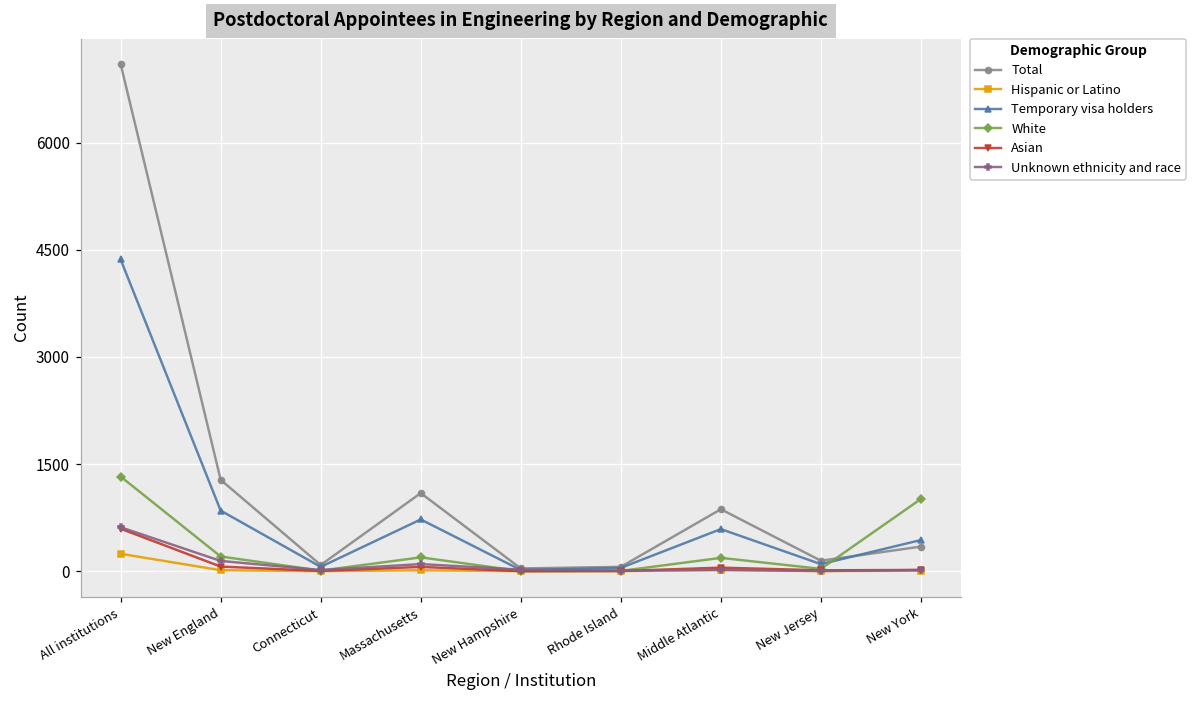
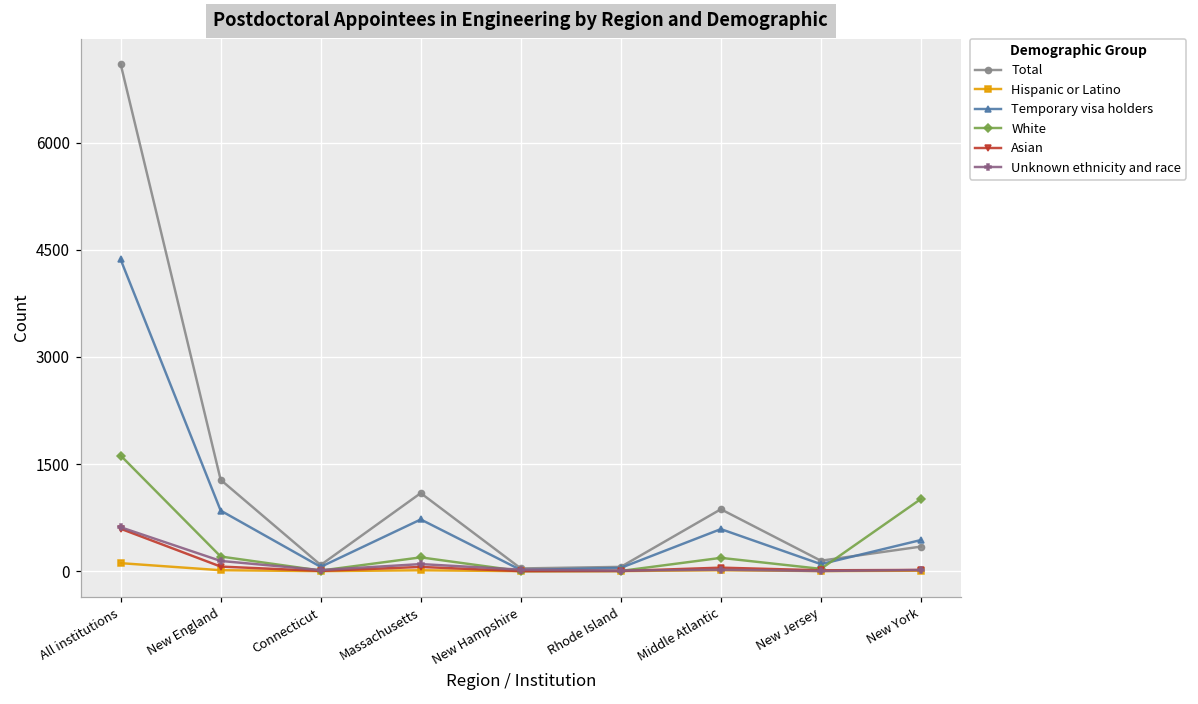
  {
    "Hispanic or Latino": {
-     "All institutions": 200,
+     "All institutions": 100,
      "New England": 0,
      "Massachusetts": 0
    },
    "Temporary visa holders": {
      "All institutions": 4400,
      "New England": 800,
      "Massachusetts": 700,
      "Middle Atlantic": 600,
      "New Jersey": 100,
      "New York": 400
    },
    "White": {
-     "All institutions": 1300,
+     "All institutions": 1600,
      "New England": 200,
      "Massachusetts": 200,
      "Middle Atlantic": 200,
      "New York": 1000
    },
    "Asian": {
      "New England": 100,
      "Massachusetts": 100
    }
  }
